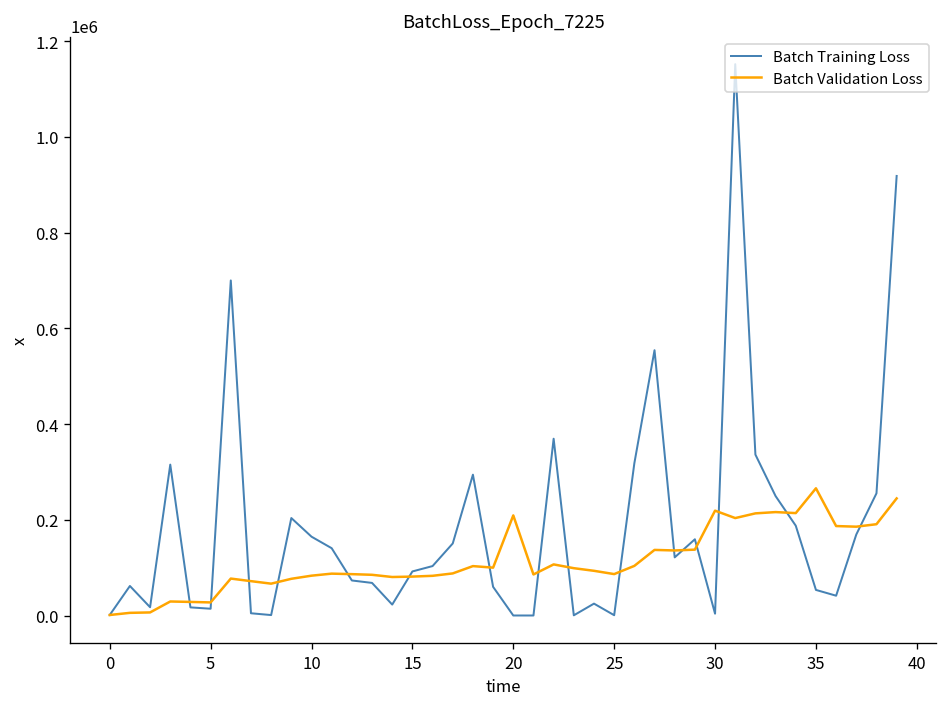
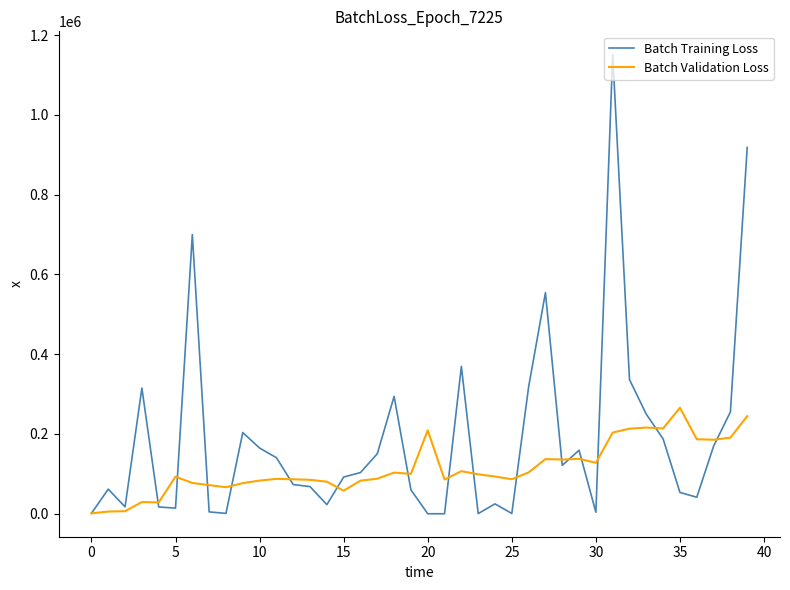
  {
    "Batch Training Loss": {
      "5": 10000,
      "10": 160000,
      "15": 90000,
      "20": 0,
      "25": 0,
      "30": 0,
      "35": 50000
    },
    "Batch Validation Loss": {
-     "5": 30000,
+     "5": 90000,
      "10": 80000,
-     "15": 80000,
+     "15": 60000,
      "20": 210000,
      "25": 90000,
-     "30": 220000,
+     "30": 130000,
      "35": 270000
    }
  }
